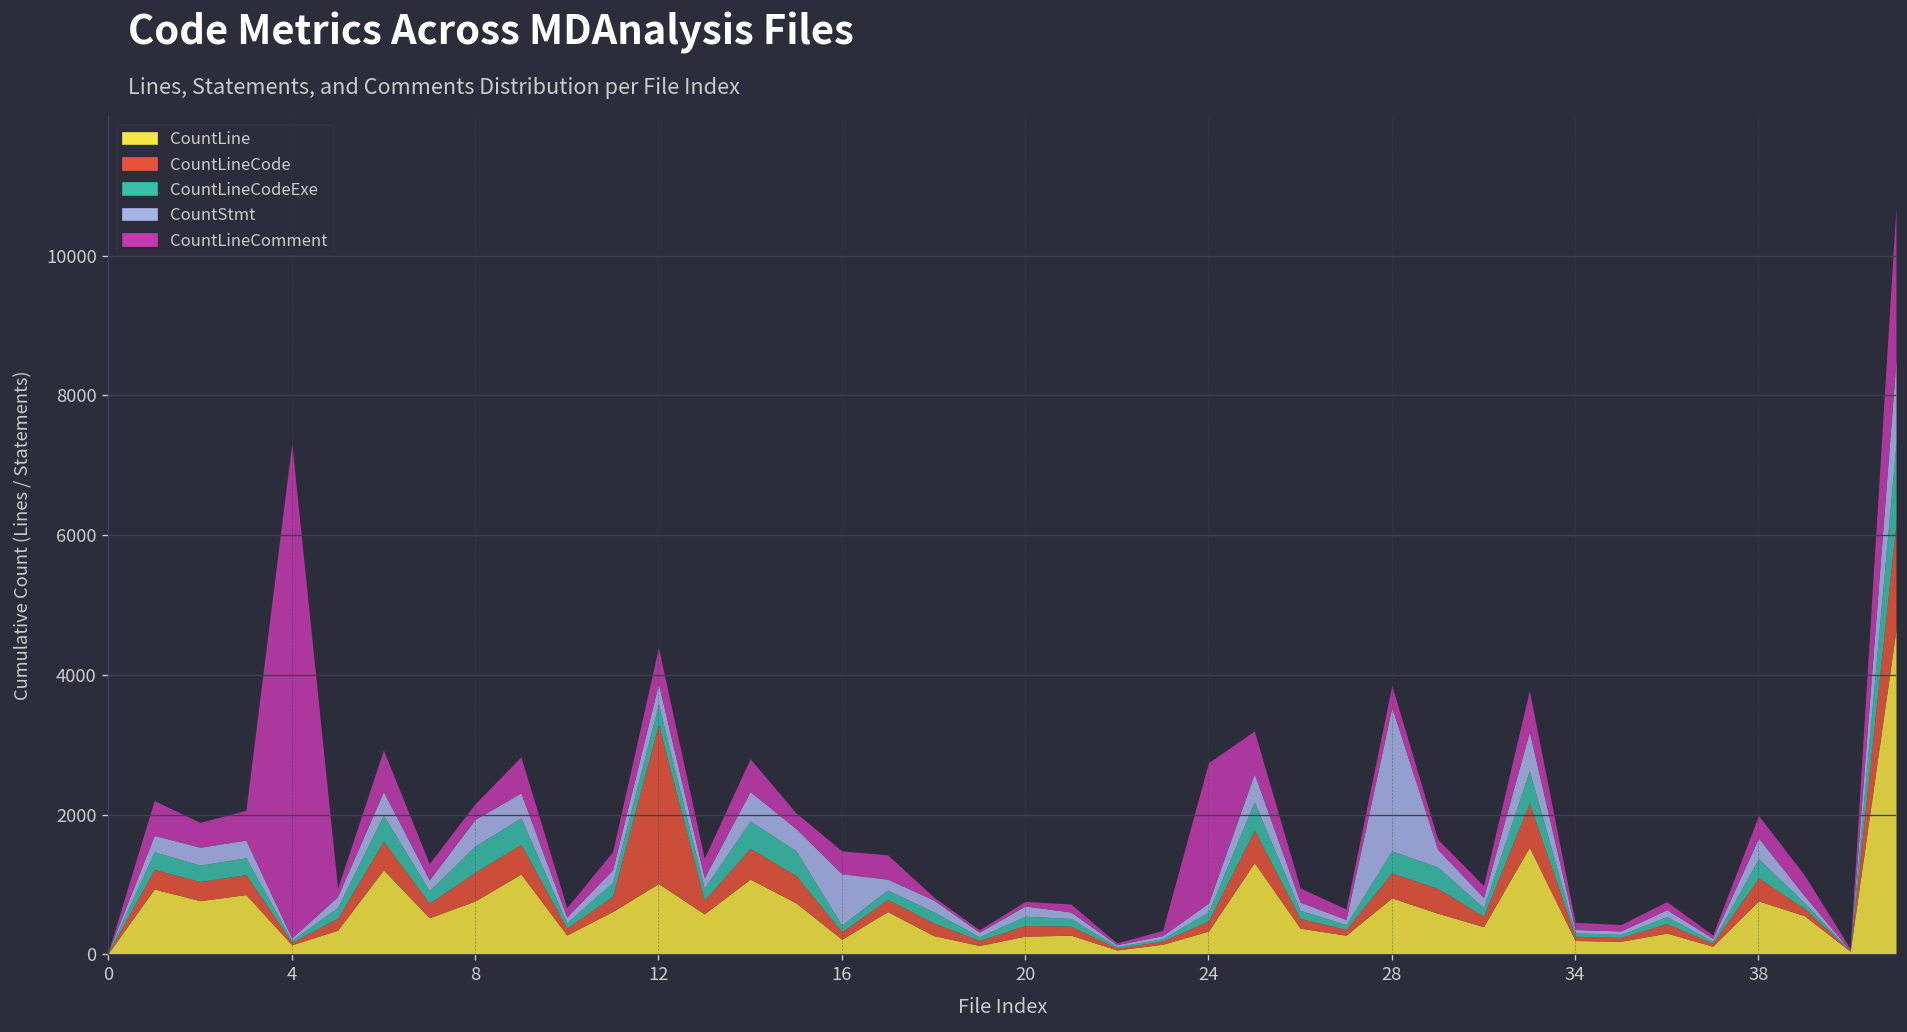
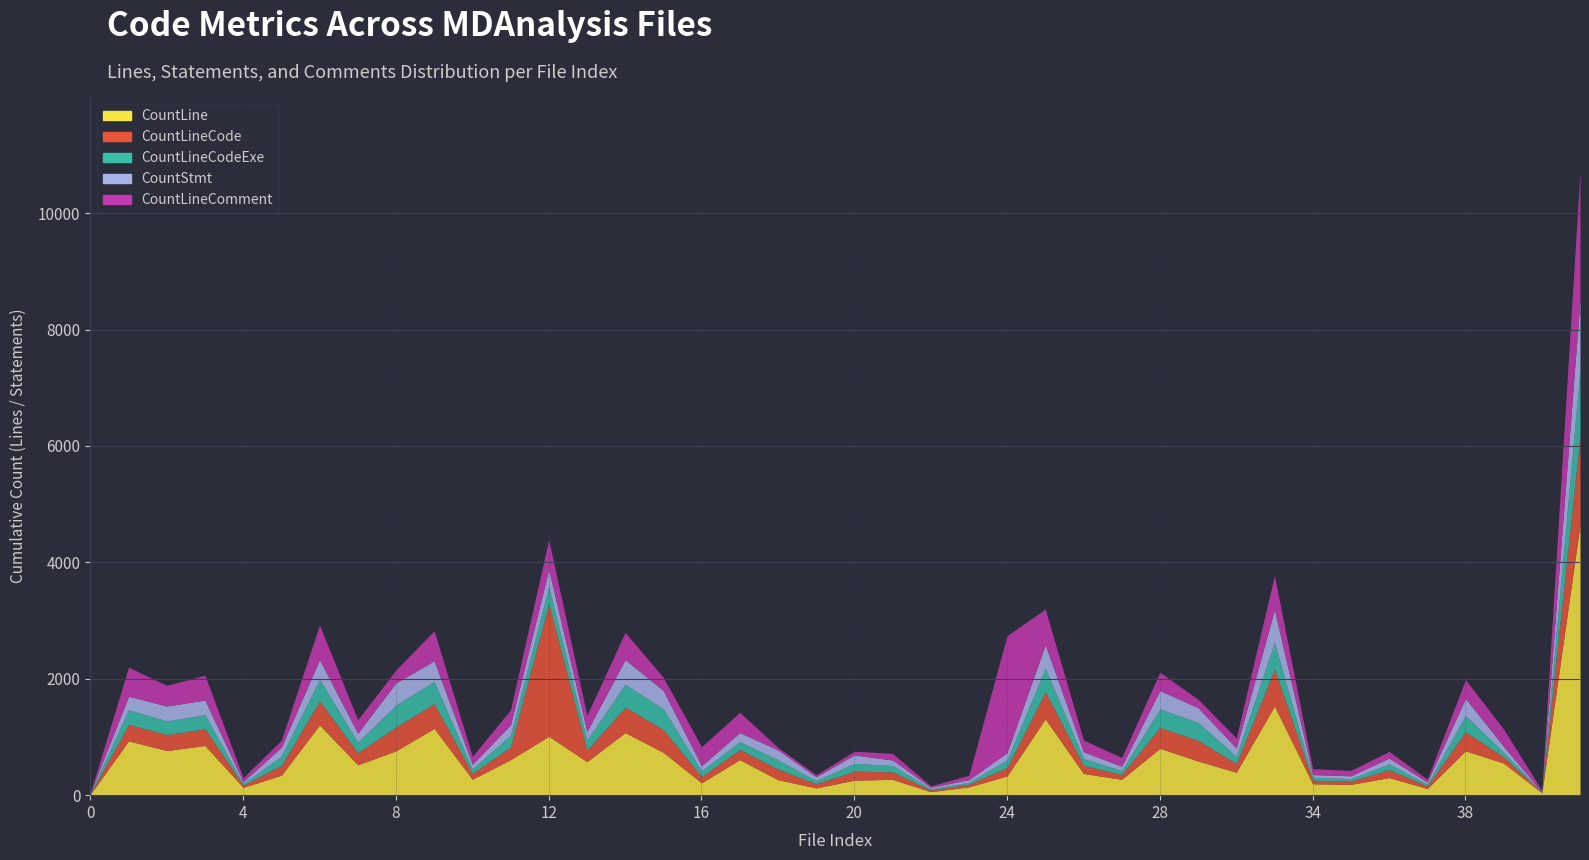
  {
    "CountLine": {
      "8": 800,
      "12": 1000,
      "16": 200,
      "20": 300,
      "24": 300,
      "28": 800
    },
    "CountLineCode": {
      "8": 400,
      "12": 2300,
      "16": 100,
      "20": 200,
      "24": 100,
      "28": 400
    },
    "CountLineCodeExe": {
      "8": 400,
      "12": 300,
      "16": 100,
      "20": 100,
      "24": 100,
      "28": 300
    },
    "CountStmt": {
      "8": 400,
      "12": 300,
-     "16": 700,
+     "16": 100,
      "20": 100,
      "24": 100,
-     "28": 2100
+     "28": 300
    },
    "CountLineComment": {
-     "4": 7100,
+     "4": 100,
      "8": 200,
      "12": 500,
      "16": 300,
      "20": 100,
      "24": 2000,
      "28": 300
    }
  }
